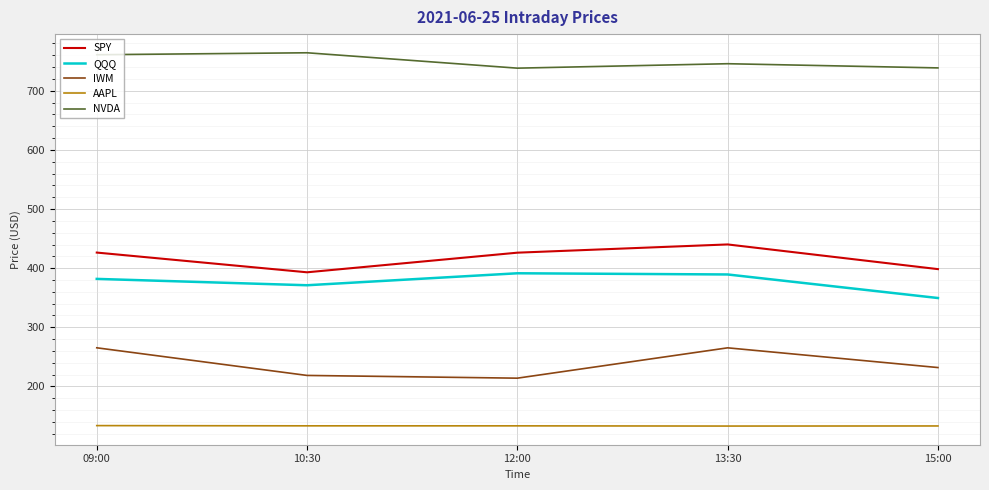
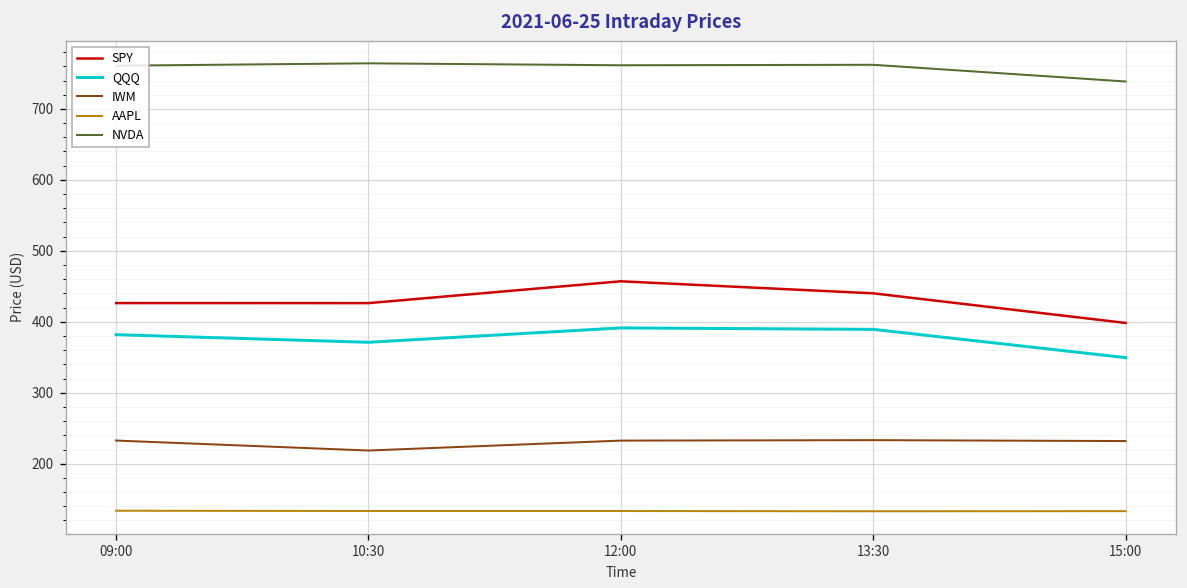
  {
    "SPY": {
      "09:00": 430,
-     "10:30": 390,
-     "12:00": 430,
+     "10:30": 430,
+     "12:00": 460,
      "13:30": 440,
      "15:00": 400
    },
    "QQQ": {
      "09:00": 380,
      "10:30": 370,
      "12:00": 390,
      "13:30": 390,
      "15:00": 350
    },
    "IWM": {
-     "09:00": 270,
+     "09:00": 230,
      "10:30": 220,
-     "12:00": 210,
-     "13:30": 270,
+     "12:00": 230,
+     "13:30": 230,
      "15:00": 230
    },
    "AAPL": {
      "09:00": 130,
      "10:30": 130,
      "12:00": 130,
      "13:30": 130,
      "15:00": 130
    },
    "NVDA": {
      "10:30": 760,
-     "12:00": 740,
-     "13:30": 750,
+     "12:00": 760,
+     "13:30": 760,
      "15:00": 740
    }
  }
